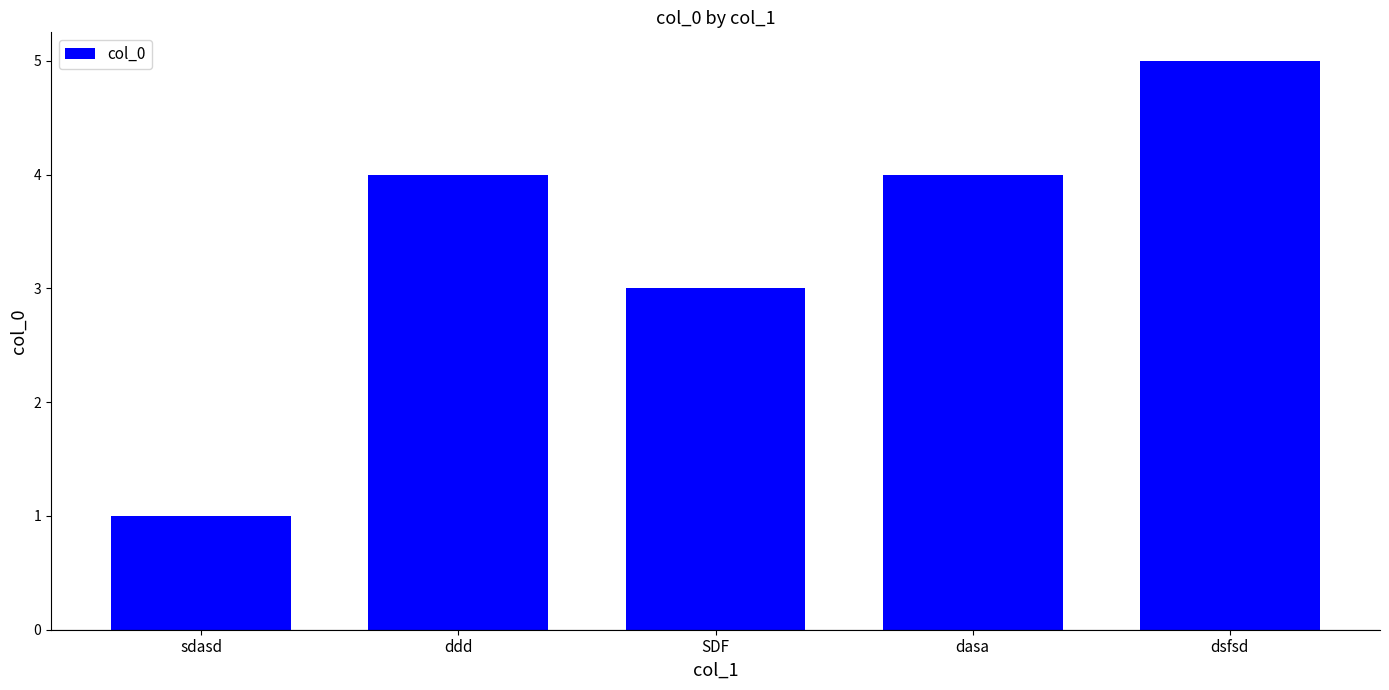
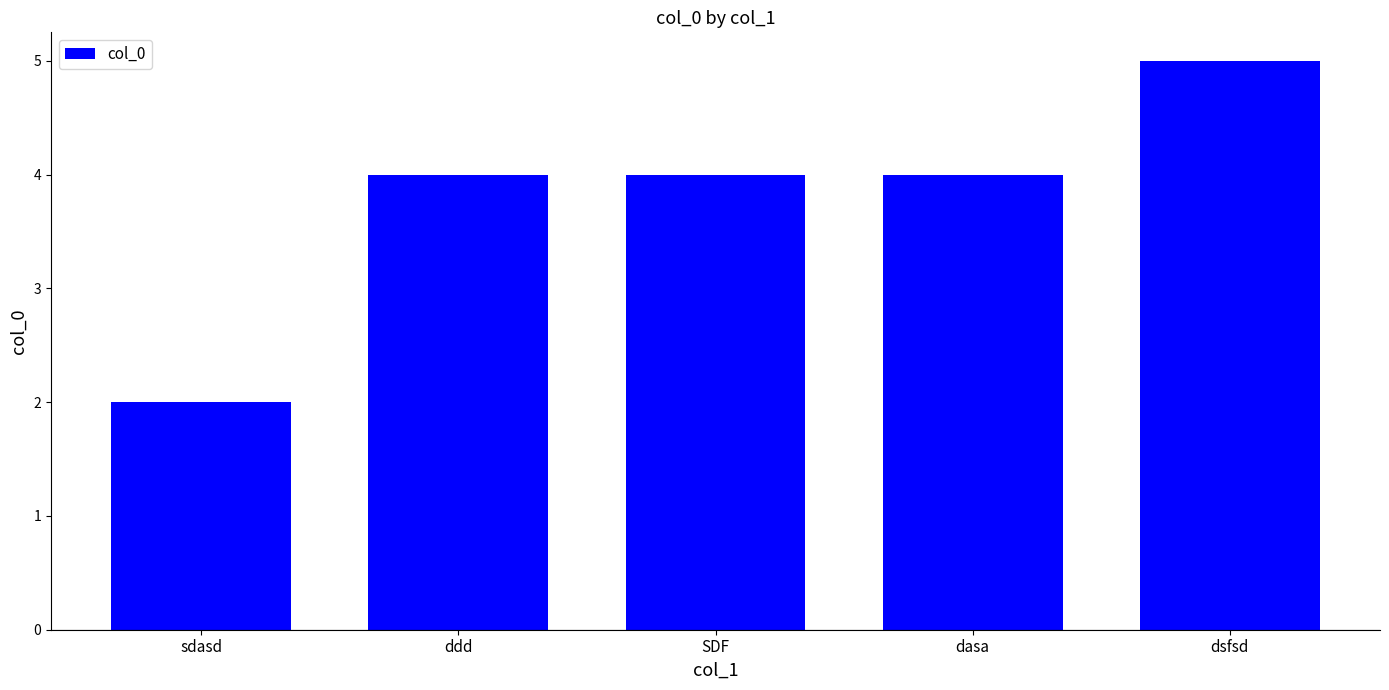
  {
-   "sdasd": 1,
+   "sdasd": 2,
    "ddd": 4,
-   "SDF": 3,
+   "SDF": 4,
    "dasa": 4,
    "dsfsd": 5
  }
